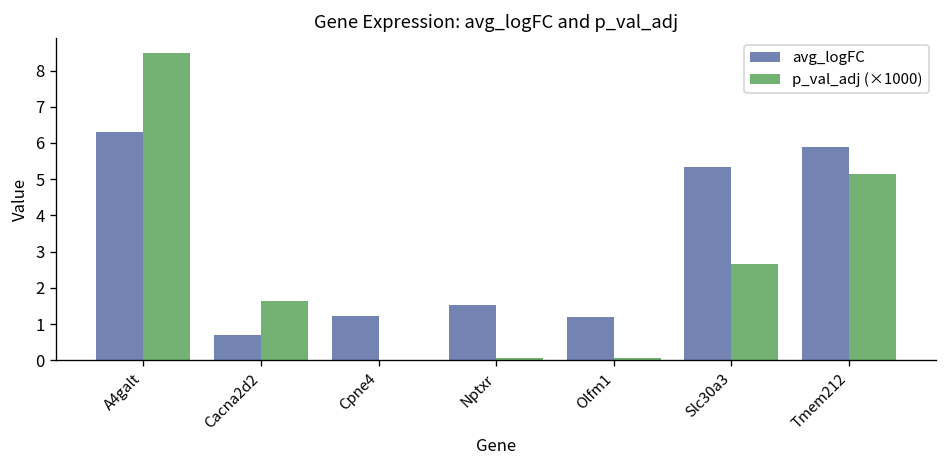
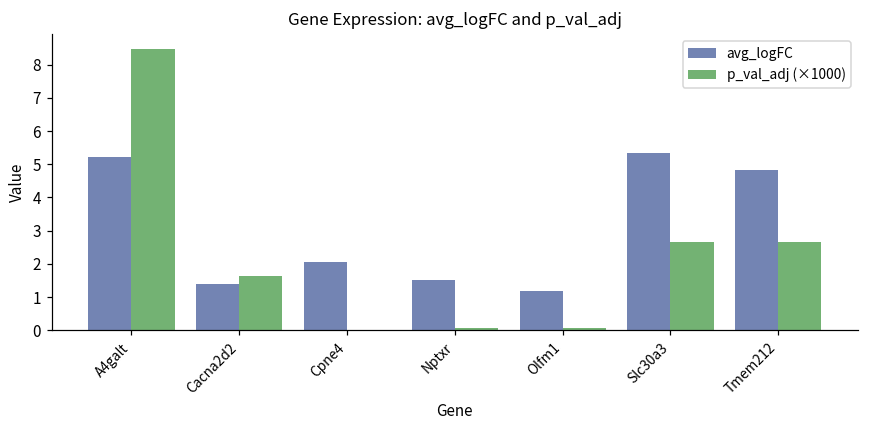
  {
    "avg_logFC": {
-     "A4galt": 6.3,
-     "Cacna2d2": 0.7,
-     "Cpne4": 1.2,
+     "A4galt": 5.2,
+     "Cacna2d2": 1.4,
+     "Cpne4": 2.1,
      "Nptxr": 1.5,
      "Olfm1": 1.2,
      "Slc30a3": 5.3,
-     "Tmem212": 5.9
+     "Tmem212": 4.8
    },
    "p_val_adj (×1000)": {
      "A4galt": 8.5,
      "Cacna2d2": 1.6,
      "Slc30a3": 2.7,
-     "Tmem212": 5.1
+     "Tmem212": 2.7
    }
  }
